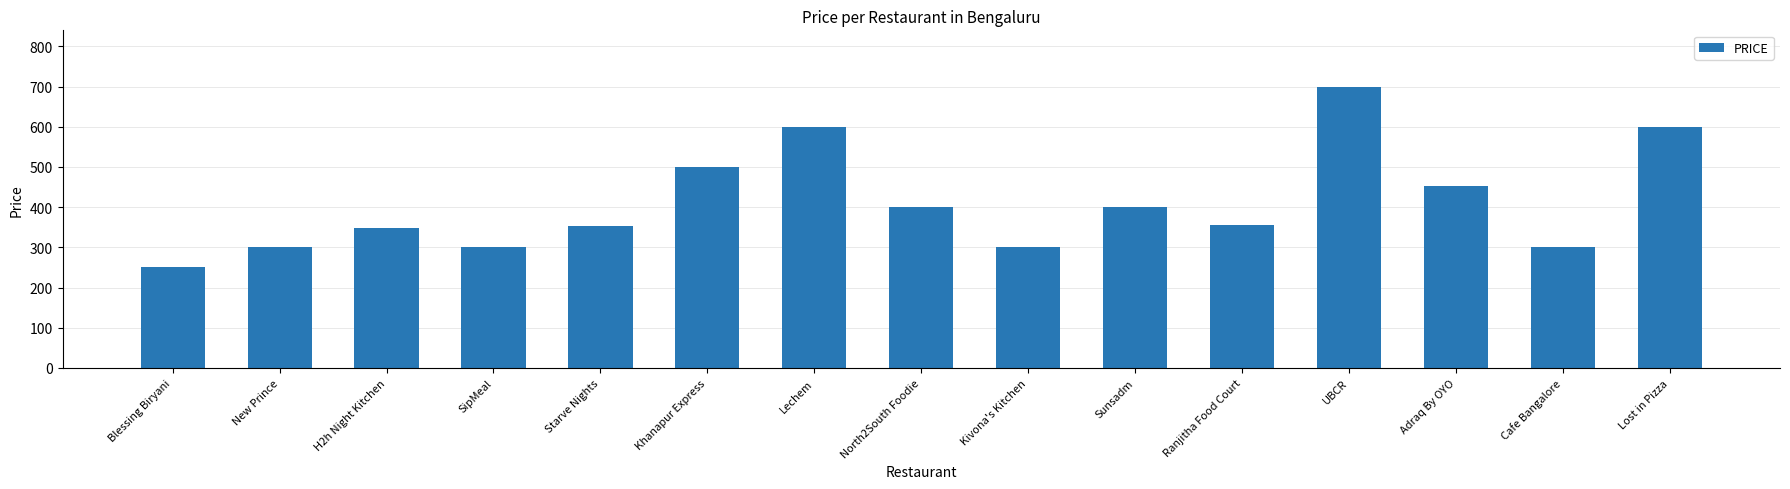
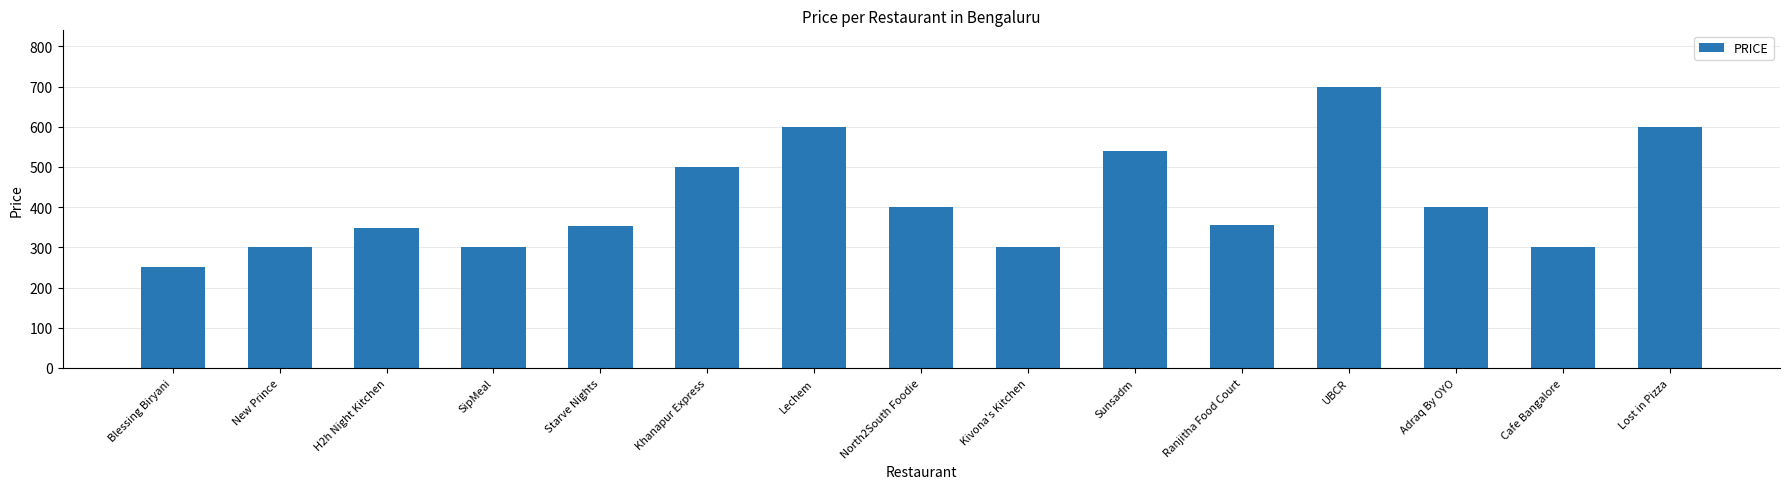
  {
    "Blessing Biryani": 250,
    "New Prince": 300,
    "H2h Night Kitchen": 350,
    "SipMeal": 300,
    "Starve Nights": 350,
    "Khanapur Express": 500,
    "Lechem": 600,
    "North2South Foodie": 400,
    "Kivona's Kitchen": 300,
-   "Sunsadm": 400,
+   "Sunsadm": 540,
    "Ranjitha Food Court": 360,
    "UBCR": 700,
-   "Adraq By OYO": 450,
+   "Adraq By OYO": 400,
    "Cafe Bangalore": 300,
    "Lost in Pizza": 600
  }
